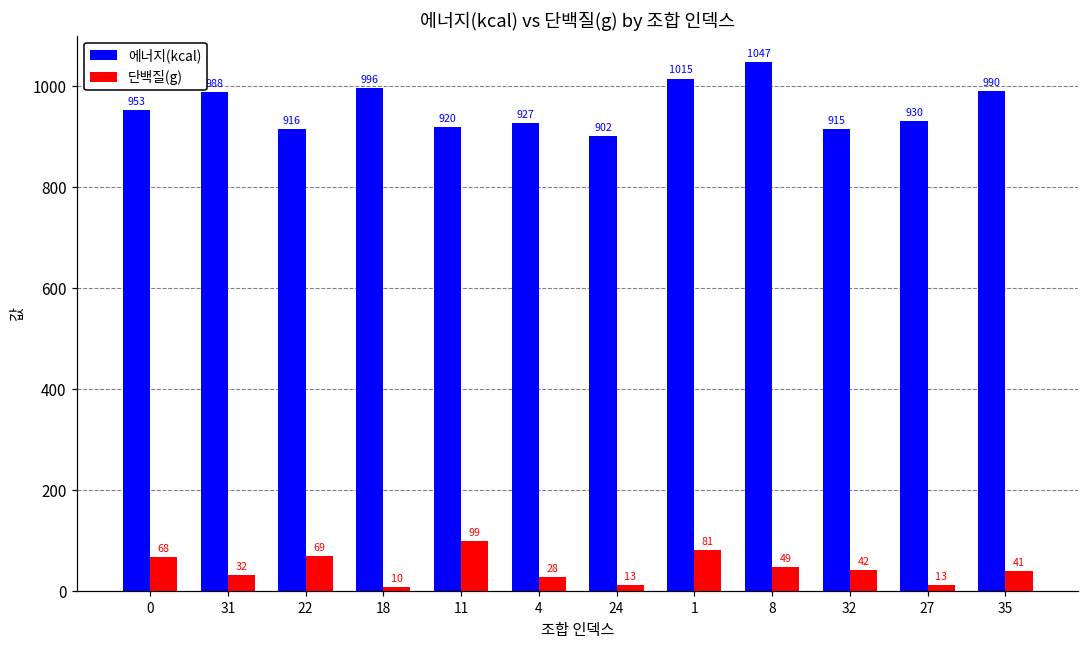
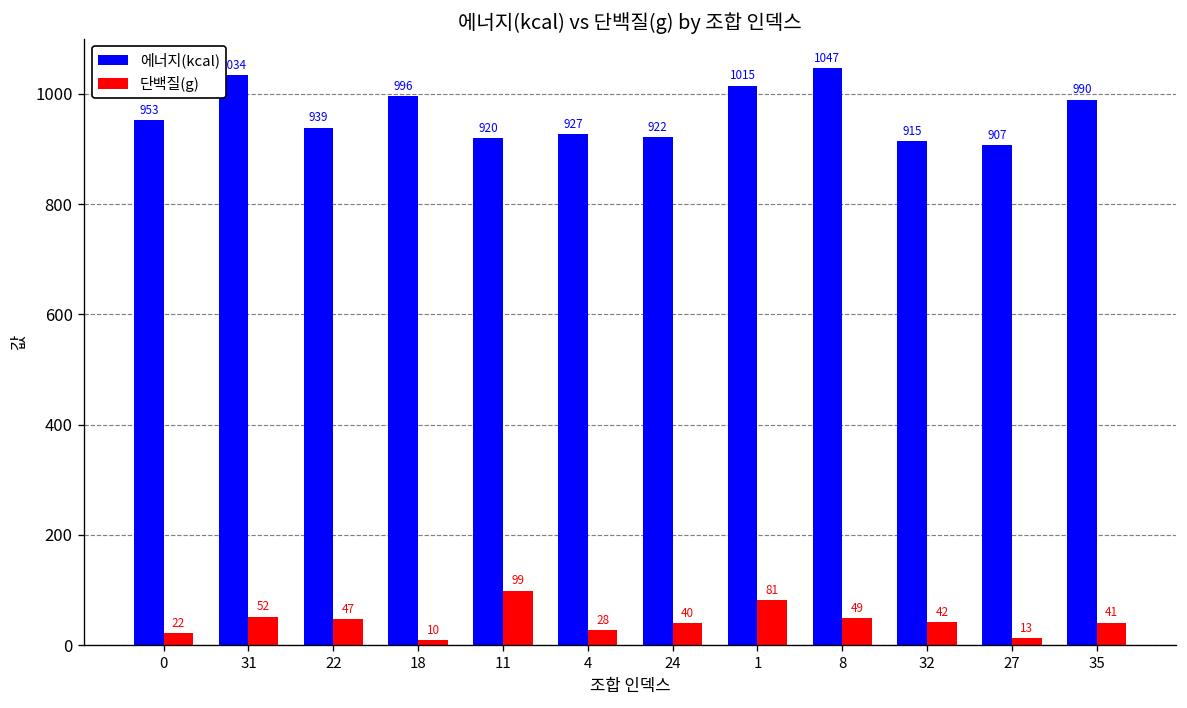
  {
    "에너지(kcal)": {
      "0": 953,
-     "31": 990,
-     "22": 916,
+     "31": 1030,
+     "22": 939,
      "18": 996,
      "11": 920,
      "4": 927,
-     "24": 902,
+     "24": 922,
      "1": 1015,
      "8": 1047,
      "32": 915,
-     "27": 930,
+     "27": 907,
      "35": 990
    },
    "단백질(g)": {
-     "0": 68,
-     "31": 32,
-     "22": 69,
+     "0": 22,
+     "31": 52,
+     "22": 47,
      "18": 10,
      "11": 99,
      "4": 28,
-     "24": 13,
+     "24": 40,
      "1": 81,
      "8": 49,
      "32": 42,
      "27": 13,
      "35": 41
    }
  }
